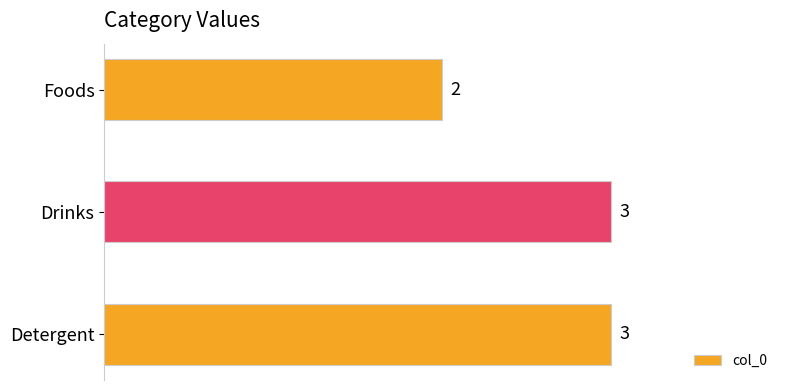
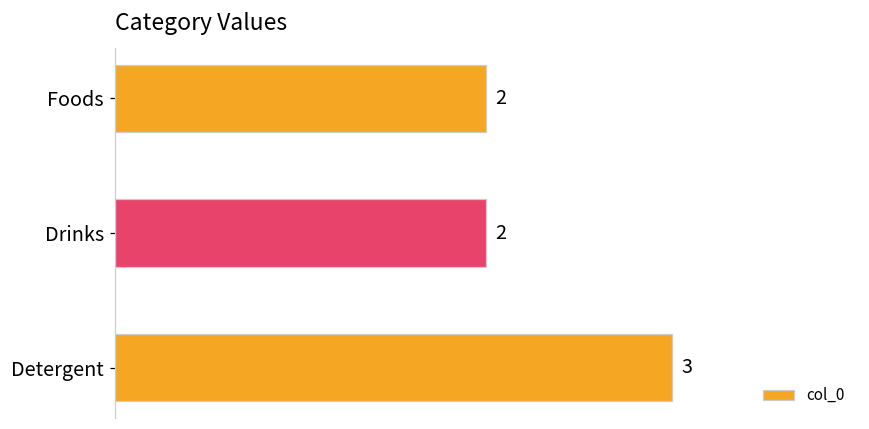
  {
    "Foods": 2,
-   "Drinks": 3,
+   "Drinks": 2,
    "Detergent": 3
  }
